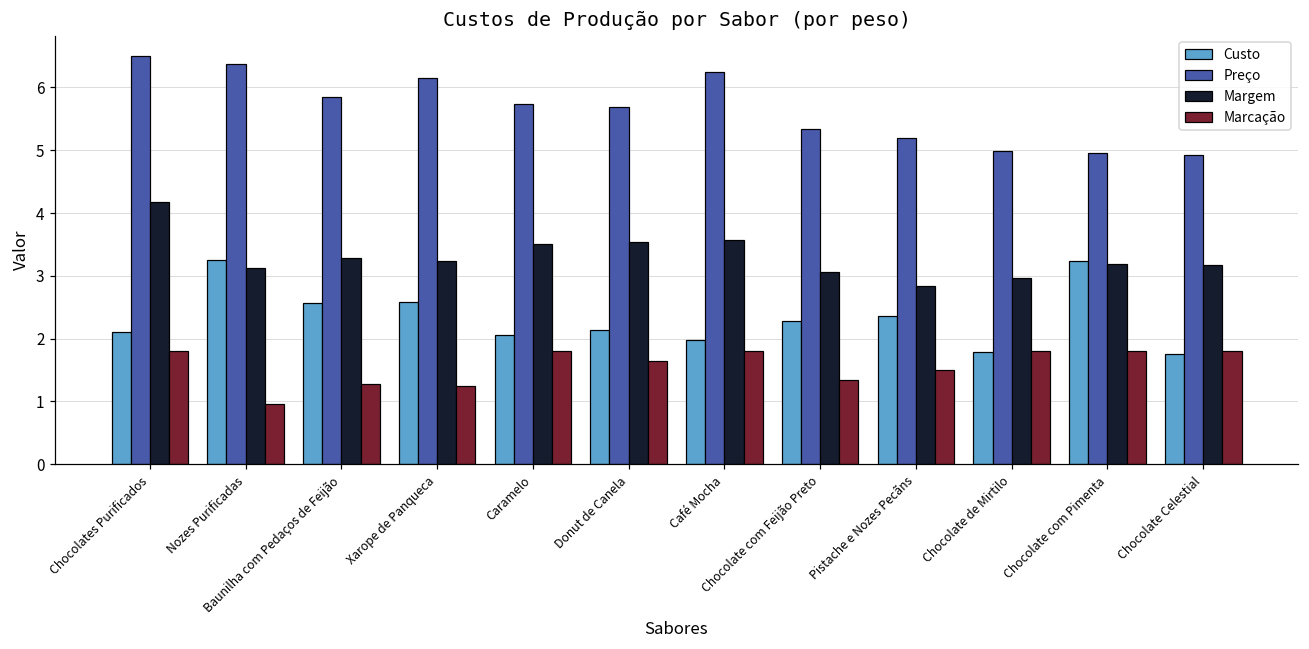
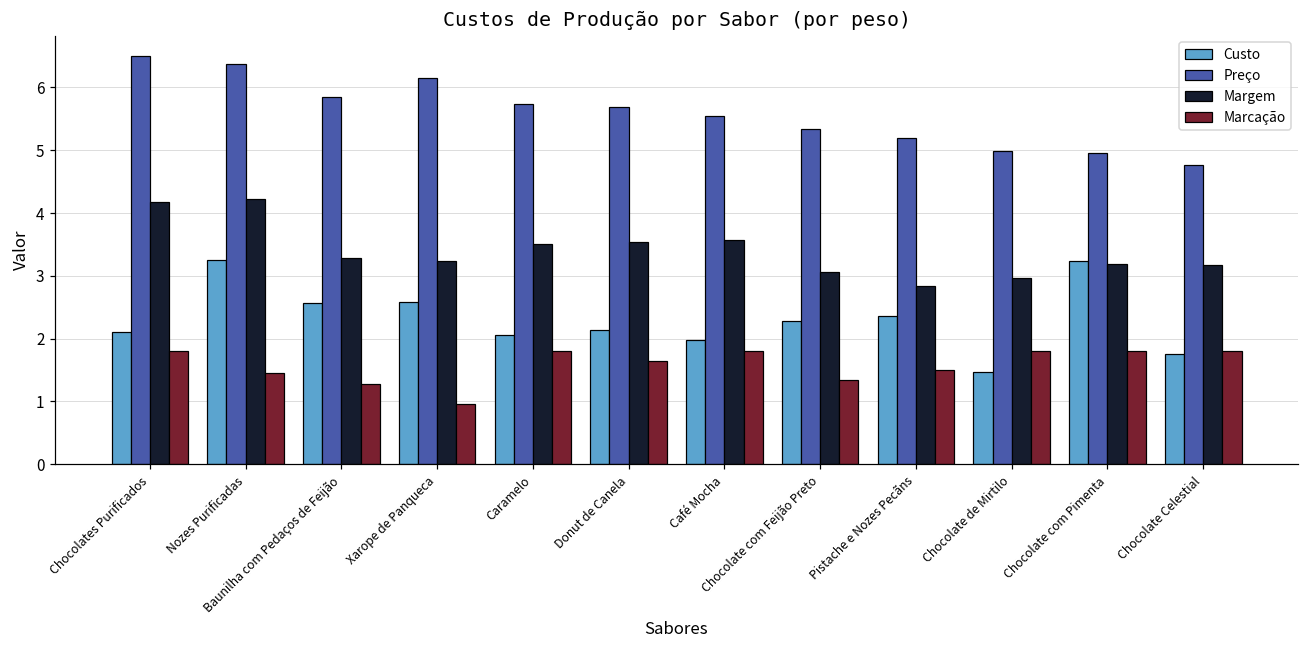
  {
    "Custo": {
      "Chocolates Purificados": 2.1,
      "Nozes Purificadas": 3.3,
      "Baunilha com Pedaços de Feijão": 2.6,
      "Xarope de Panqueca": 2.6,
      "Caramelo": 2.1,
      "Donut de Canela": 2.1,
      "Café Mocha": 2.0,
      "Chocolate com Feijão Preto": 2.3,
      "Pistache e Nozes Pecãns": 2.4,
-     "Chocolate de Mirtilo": 1.8,
+     "Chocolate de Mirtilo": 1.5,
      "Chocolate com Pimenta": 3.2,
      "Chocolate Celestial": 1.8
    },
    "Preço": {
      "Chocolates Purificados": 6.5,
      "Nozes Purificadas": 6.4,
      "Baunilha com Pedaços de Feijão": 5.8,
      "Xarope de Panqueca": 6.2,
      "Caramelo": 5.7,
      "Donut de Canela": 5.7,
-     "Café Mocha": 6.2,
+     "Café Mocha": 5.6,
      "Chocolate com Feijão Preto": 5.3,
      "Pistache e Nozes Pecãns": 5.2,
      "Chocolate de Mirtilo": 5.0,
      "Chocolate com Pimenta": 5.0,
-     "Chocolate Celestial": 4.9
+     "Chocolate Celestial": 4.8
    },
    "Margem": {
      "Chocolates Purificados": 4.2,
-     "Nozes Purificadas": 3.1,
+     "Nozes Purificadas": 4.2,
      "Baunilha com Pedaços de Feijão": 3.3,
      "Xarope de Panqueca": 3.2,
      "Caramelo": 3.5,
      "Donut de Canela": 3.5,
      "Café Mocha": 3.6,
      "Chocolate com Feijão Preto": 3.1,
      "Pistache e Nozes Pecãns": 2.8,
      "Chocolate de Mirtilo": 3.0,
      "Chocolate com Pimenta": 3.2,
      "Chocolate Celestial": 3.2
    },
    "Marcação": {
      "Chocolates Purificados": 1.8,
-     "Nozes Purificadas": 1.0,
+     "Nozes Purificadas": 1.5,
      "Baunilha com Pedaços de Feijão": 1.3,
-     "Xarope de Panqueca": 1.3,
+     "Xarope de Panqueca": 1.0,
      "Caramelo": 1.8,
      "Donut de Canela": 1.7,
      "Café Mocha": 1.8,
      "Chocolate com Feijão Preto": 1.3,
      "Pistache e Nozes Pecãns": 1.5,
      "Chocolate de Mirtilo": 1.8,
      "Chocolate com Pimenta": 1.8,
      "Chocolate Celestial": 1.8
    }
  }
